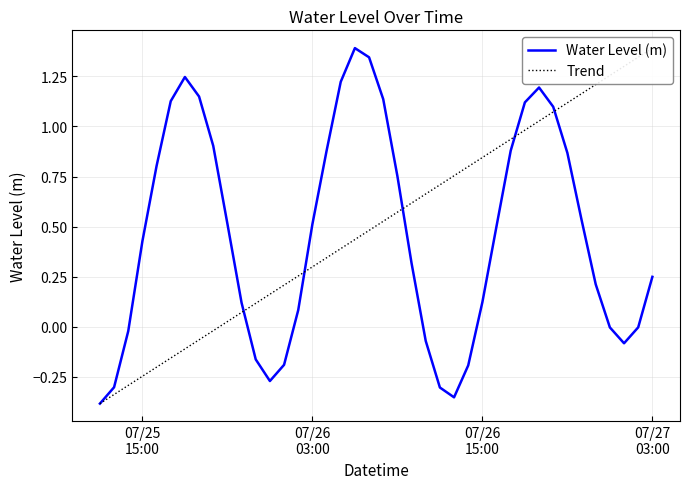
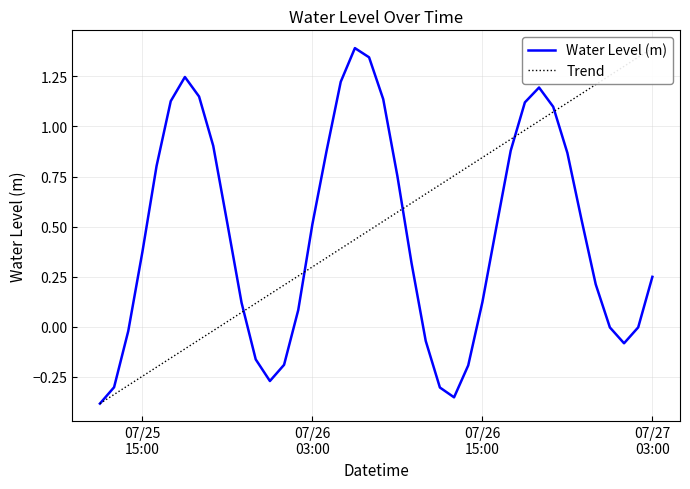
  {
    "Water Level (m)": {
-     "07/25 15:00": 0.43,
+     "07/25 15:00": 0.37,
      "07/26 03:00": 0.51,
      "07/26 15:00": 0.12,
      "07/27 03:00": 0.25
    },
    "Trend": {
      "07/25 15:00": -0.25,
      "07/26 03:00": 0.30,
      "07/26 15:00": 0.84
    }
  }
